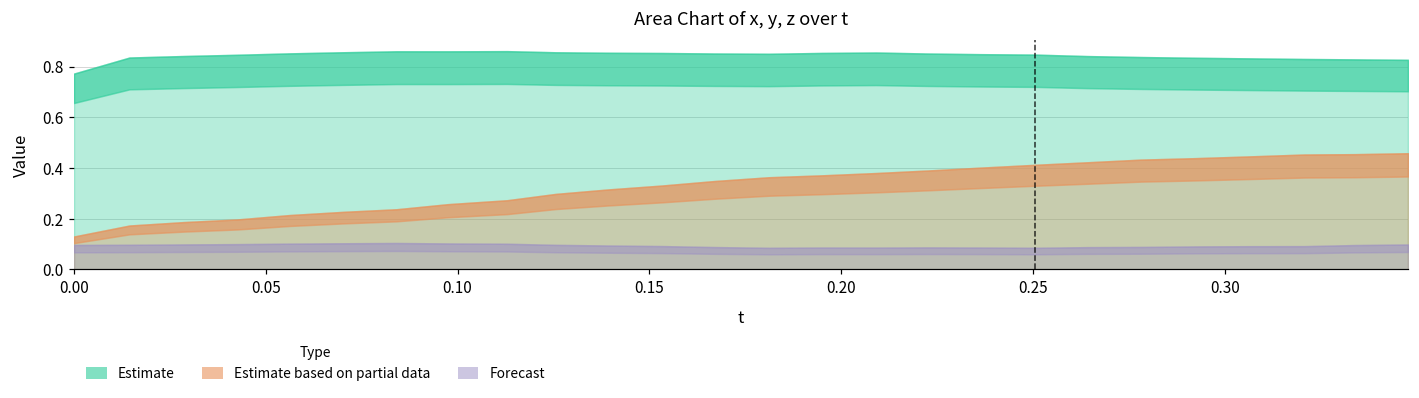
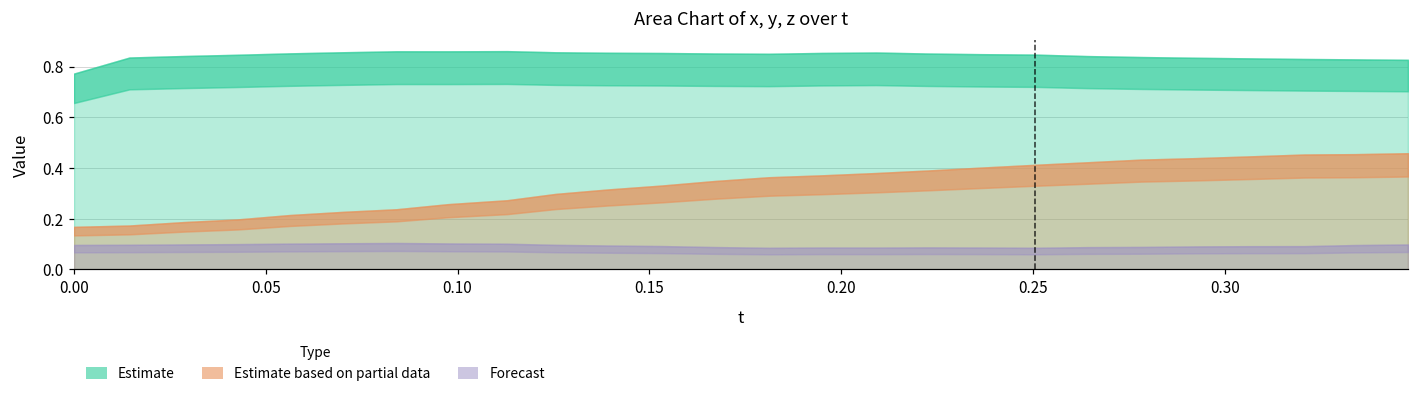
  {
    "Estimate": {
      "0.00": 0.77
    },
    "Estimate based on partial data": {
-     "0.00": 0.13
+     "0.00": 0.17
    },
    "Forecast": {
      "0.00": 0.10
    }
  }
